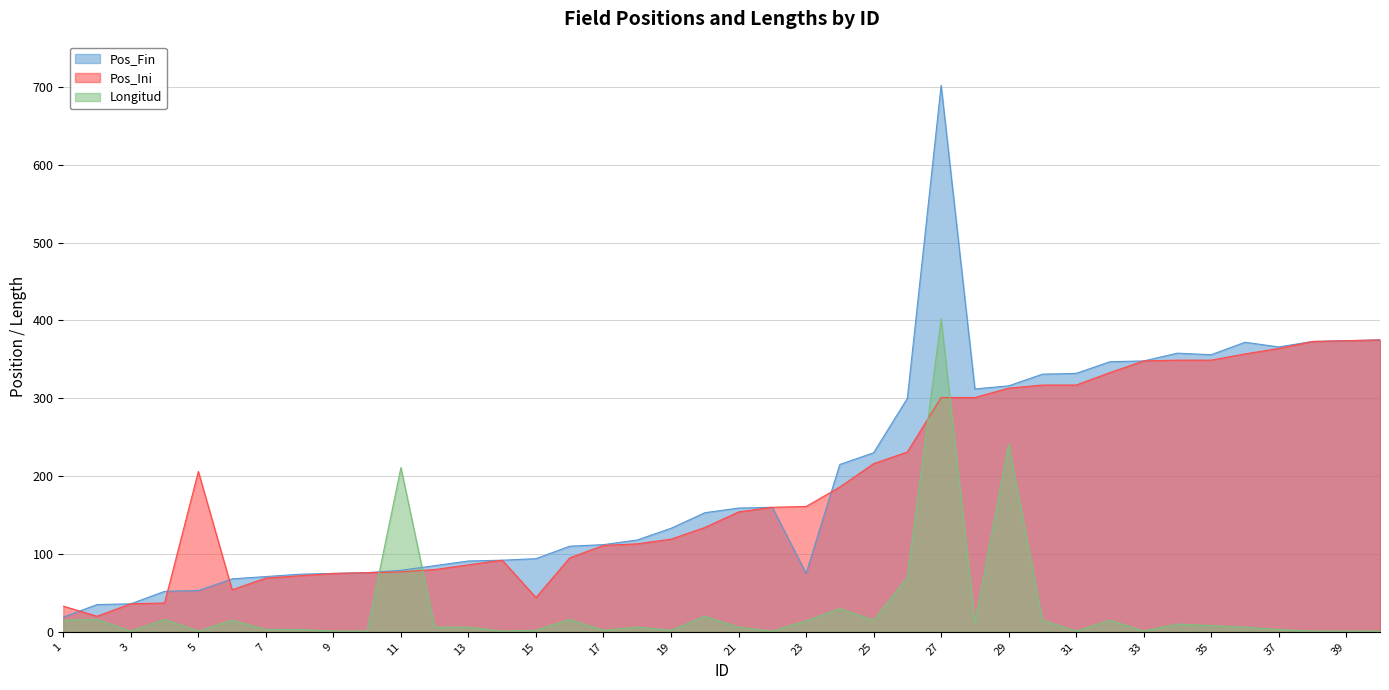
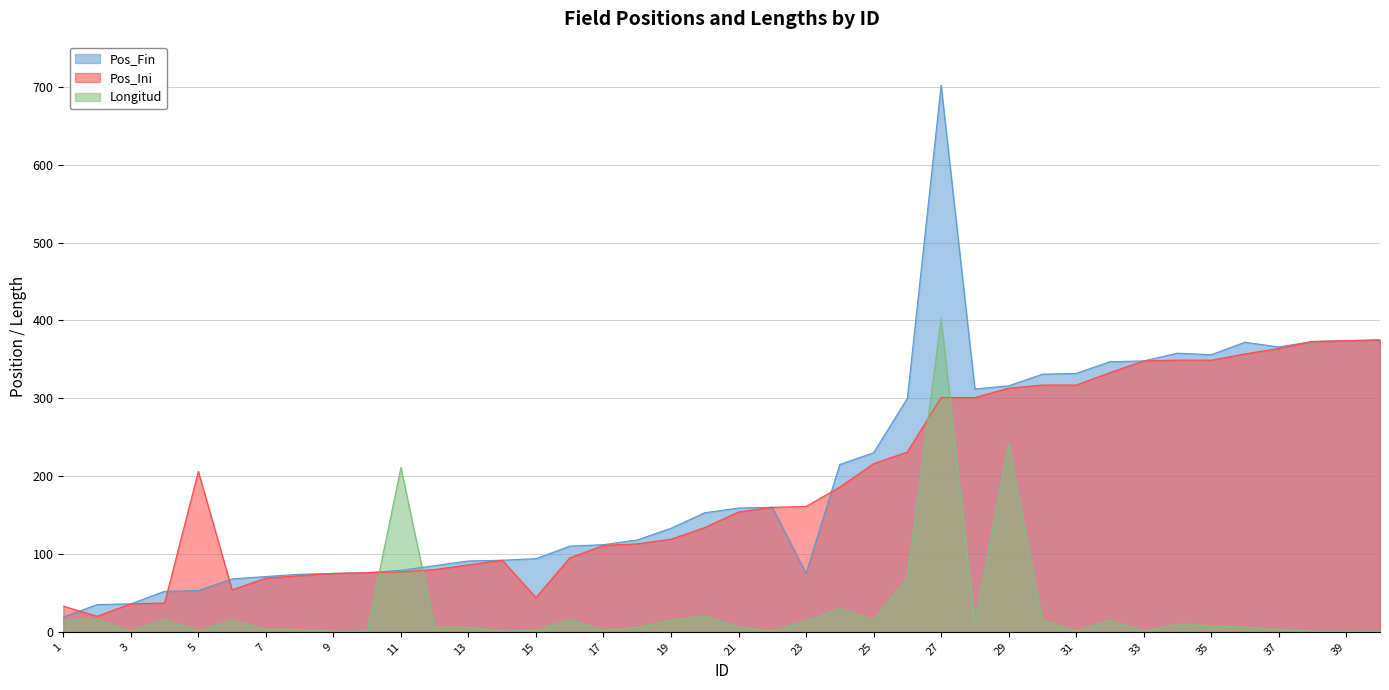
  {
    "Pos_Fin": {
      "1": 20,
      "5": 50,
      "13": 90,
      "15": 90,
      "19": 130,
      "21": 160,
      "23": 80,
      "25": 230,
      "27": 700,
      "31": 330,
      "35": 360
    },
    "Pos_Ini": {
      "1": 30,
      "5": 210,
      "13": 90,
      "15": 40,
      "19": 120,
      "21": 150,
      "23": 160,
      "25": 220,
      "27": 300,
      "31": 320,
      "35": 350
    },
    "Longitud": {
      "1": 20,
      "3": 0,
      "5": 0,
      "7": 0,
      "9": 0,
      "11": 210,
      "13": 10,
      "15": 0,
      "17": 0,
-     "19": 0,
+     "19": 20,
      "21": 10,
      "23": 10,
      "25": 20,
      "27": 400,
      "29": 240,
      "31": 0,
      "33": 0,
      "35": 10,
      "37": 0,
      "39": 0
    }
  }
